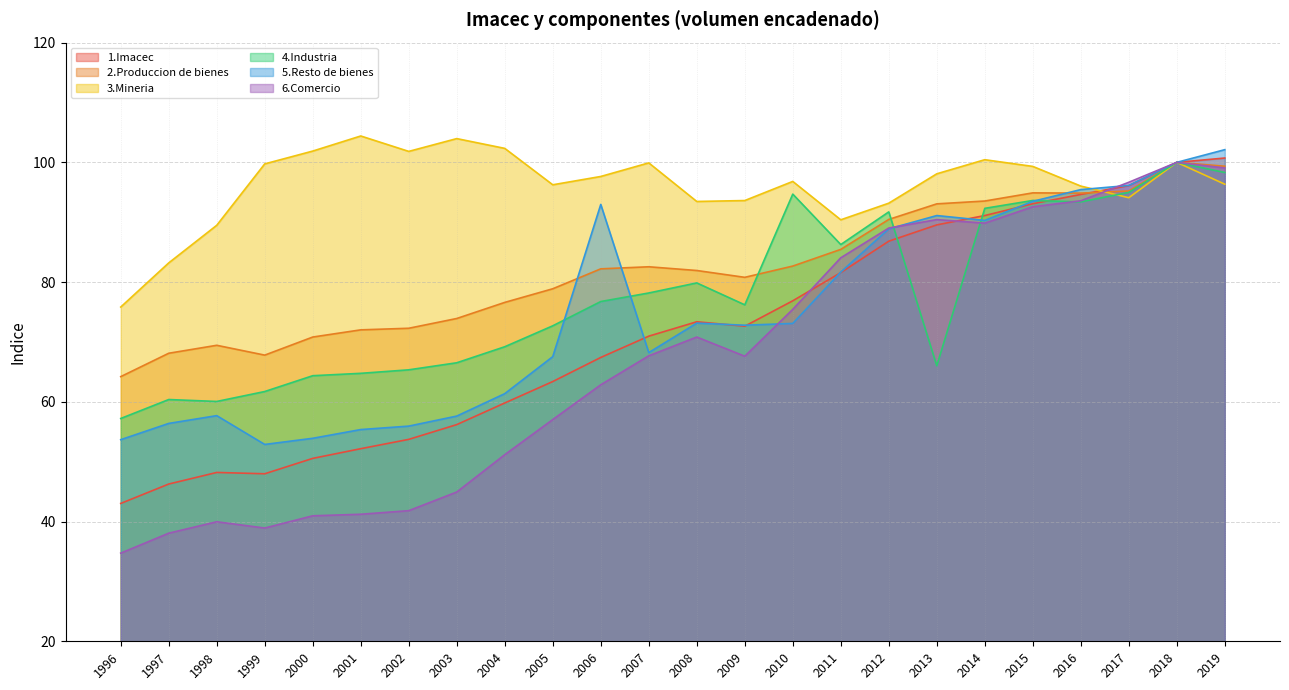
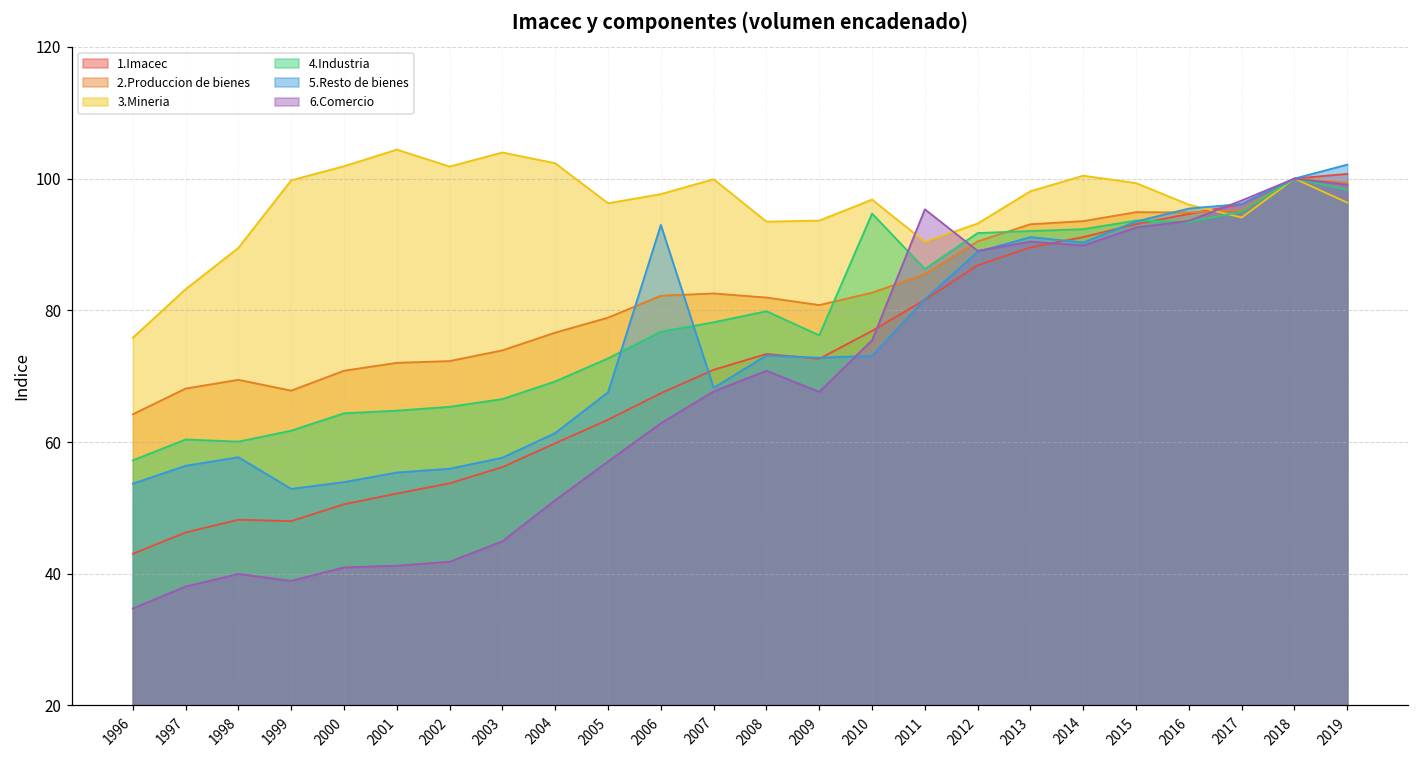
  {
    "4.Industria": {
      "1996": 57,
      "1997": 60,
      "1998": 60,
      "1999": 62,
      "2000": 64,
      "2001": 65,
      "2002": 65,
      "2003": 67,
      "2004": 69,
      "2005": 73,
      "2006": 77,
      "2007": 78,
      "2008": 80,
      "2009": 76,
      "2010": 95,
      "2011": 86,
      "2012": 92,
-     "2013": 66,
+     "2013": 92,
      "2014": 92,
      "2019": 98
    },
    "5.Resto de bienes": {
      "1996": 54,
      "1997": 56,
      "1998": 58,
      "1999": 53,
      "2000": 54,
      "2001": 55,
      "2002": 56,
      "2003": 58,
      "2004": 61,
      "2005": 68,
      "2006": 93,
      "2007": 68,
      "2010": 73,
      "2013": 91,
      "2014": 90,
      "2016": 95,
      "2019": 102
    },
    "6.Comercio": {
      "1996": 35,
      "1997": 38,
      "1998": 40,
      "1999": 39,
      "2000": 41,
      "2001": 41,
      "2002": 42,
      "2003": 45,
      "2004": 51,
      "2005": 57,
      "2006": 63,
      "2007": 68,
      "2008": 71,
      "2009": 68,
      "2010": 75,
-     "2011": 84,
+     "2011": 95,
      "2013": 90,
      "2014": 90,
      "2015": 93,
      "2017": 97
    }
  }
